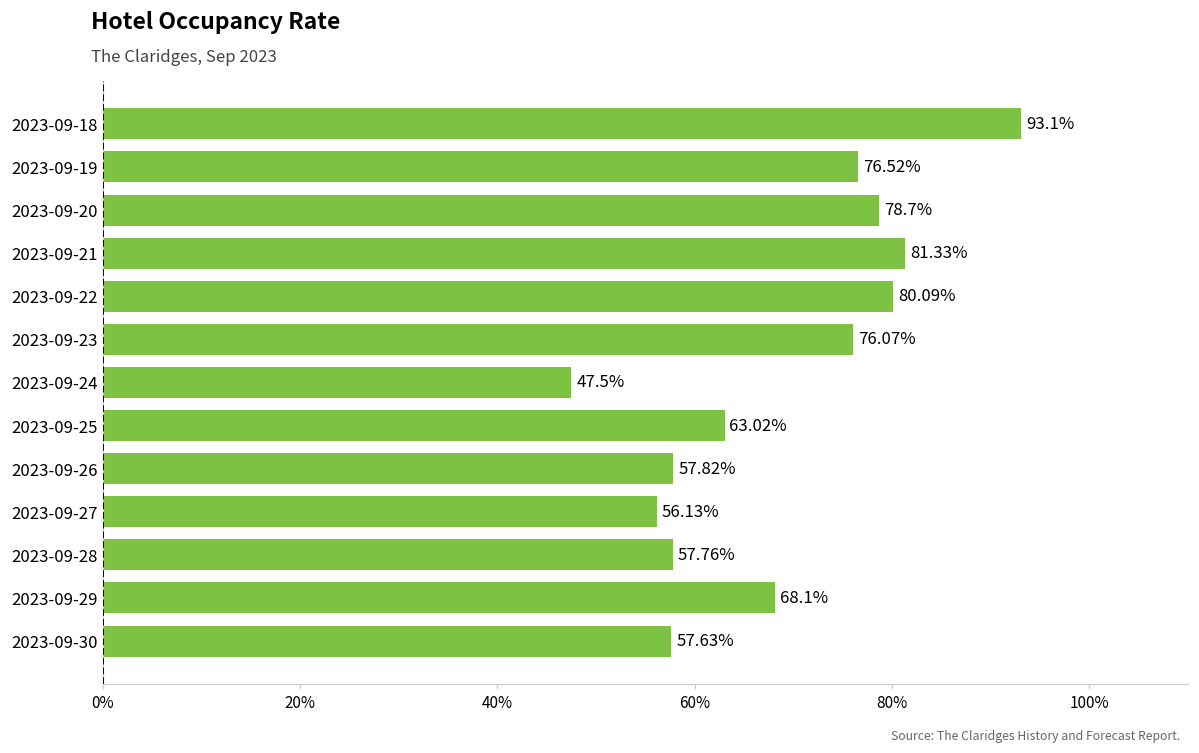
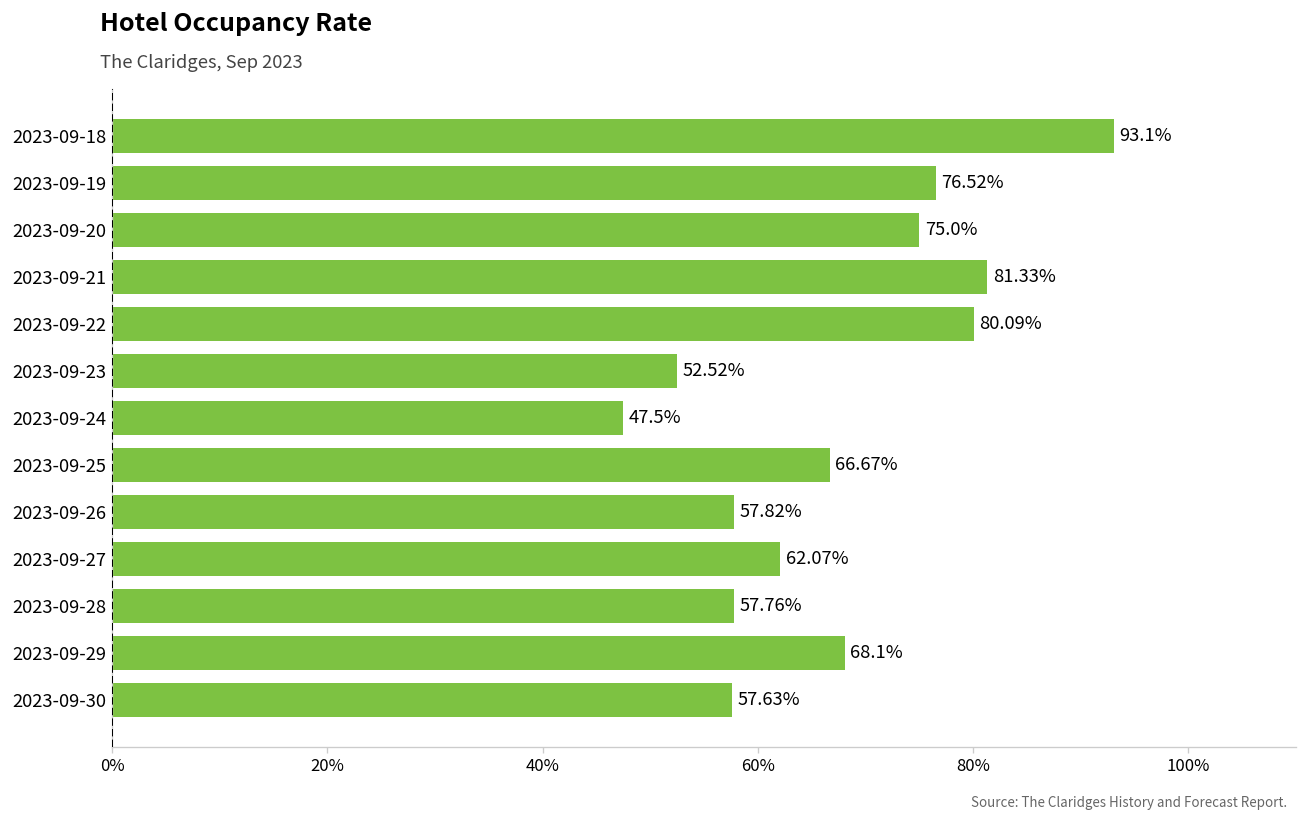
  {
    "2023-09-18": "93.1%",
    "2023-09-19": "76.52%",
-   "2023-09-20": "78.7%",
+   "2023-09-20": "75.0%",
    "2023-09-21": "81.33%",
    "2023-09-22": "80.09%",
-   "2023-09-23": "76.07%",
+   "2023-09-23": "52.52%",
    "2023-09-24": "47.5%",
-   "2023-09-25": "63.02%",
+   "2023-09-25": "66.67%",
    "2023-09-26": "57.82%",
-   "2023-09-27": "56.13%",
+   "2023-09-27": "62.07%",
    "2023-09-28": "57.76%",
    "2023-09-29": "68.1%",
    "2023-09-30": "57.63%"
  }
